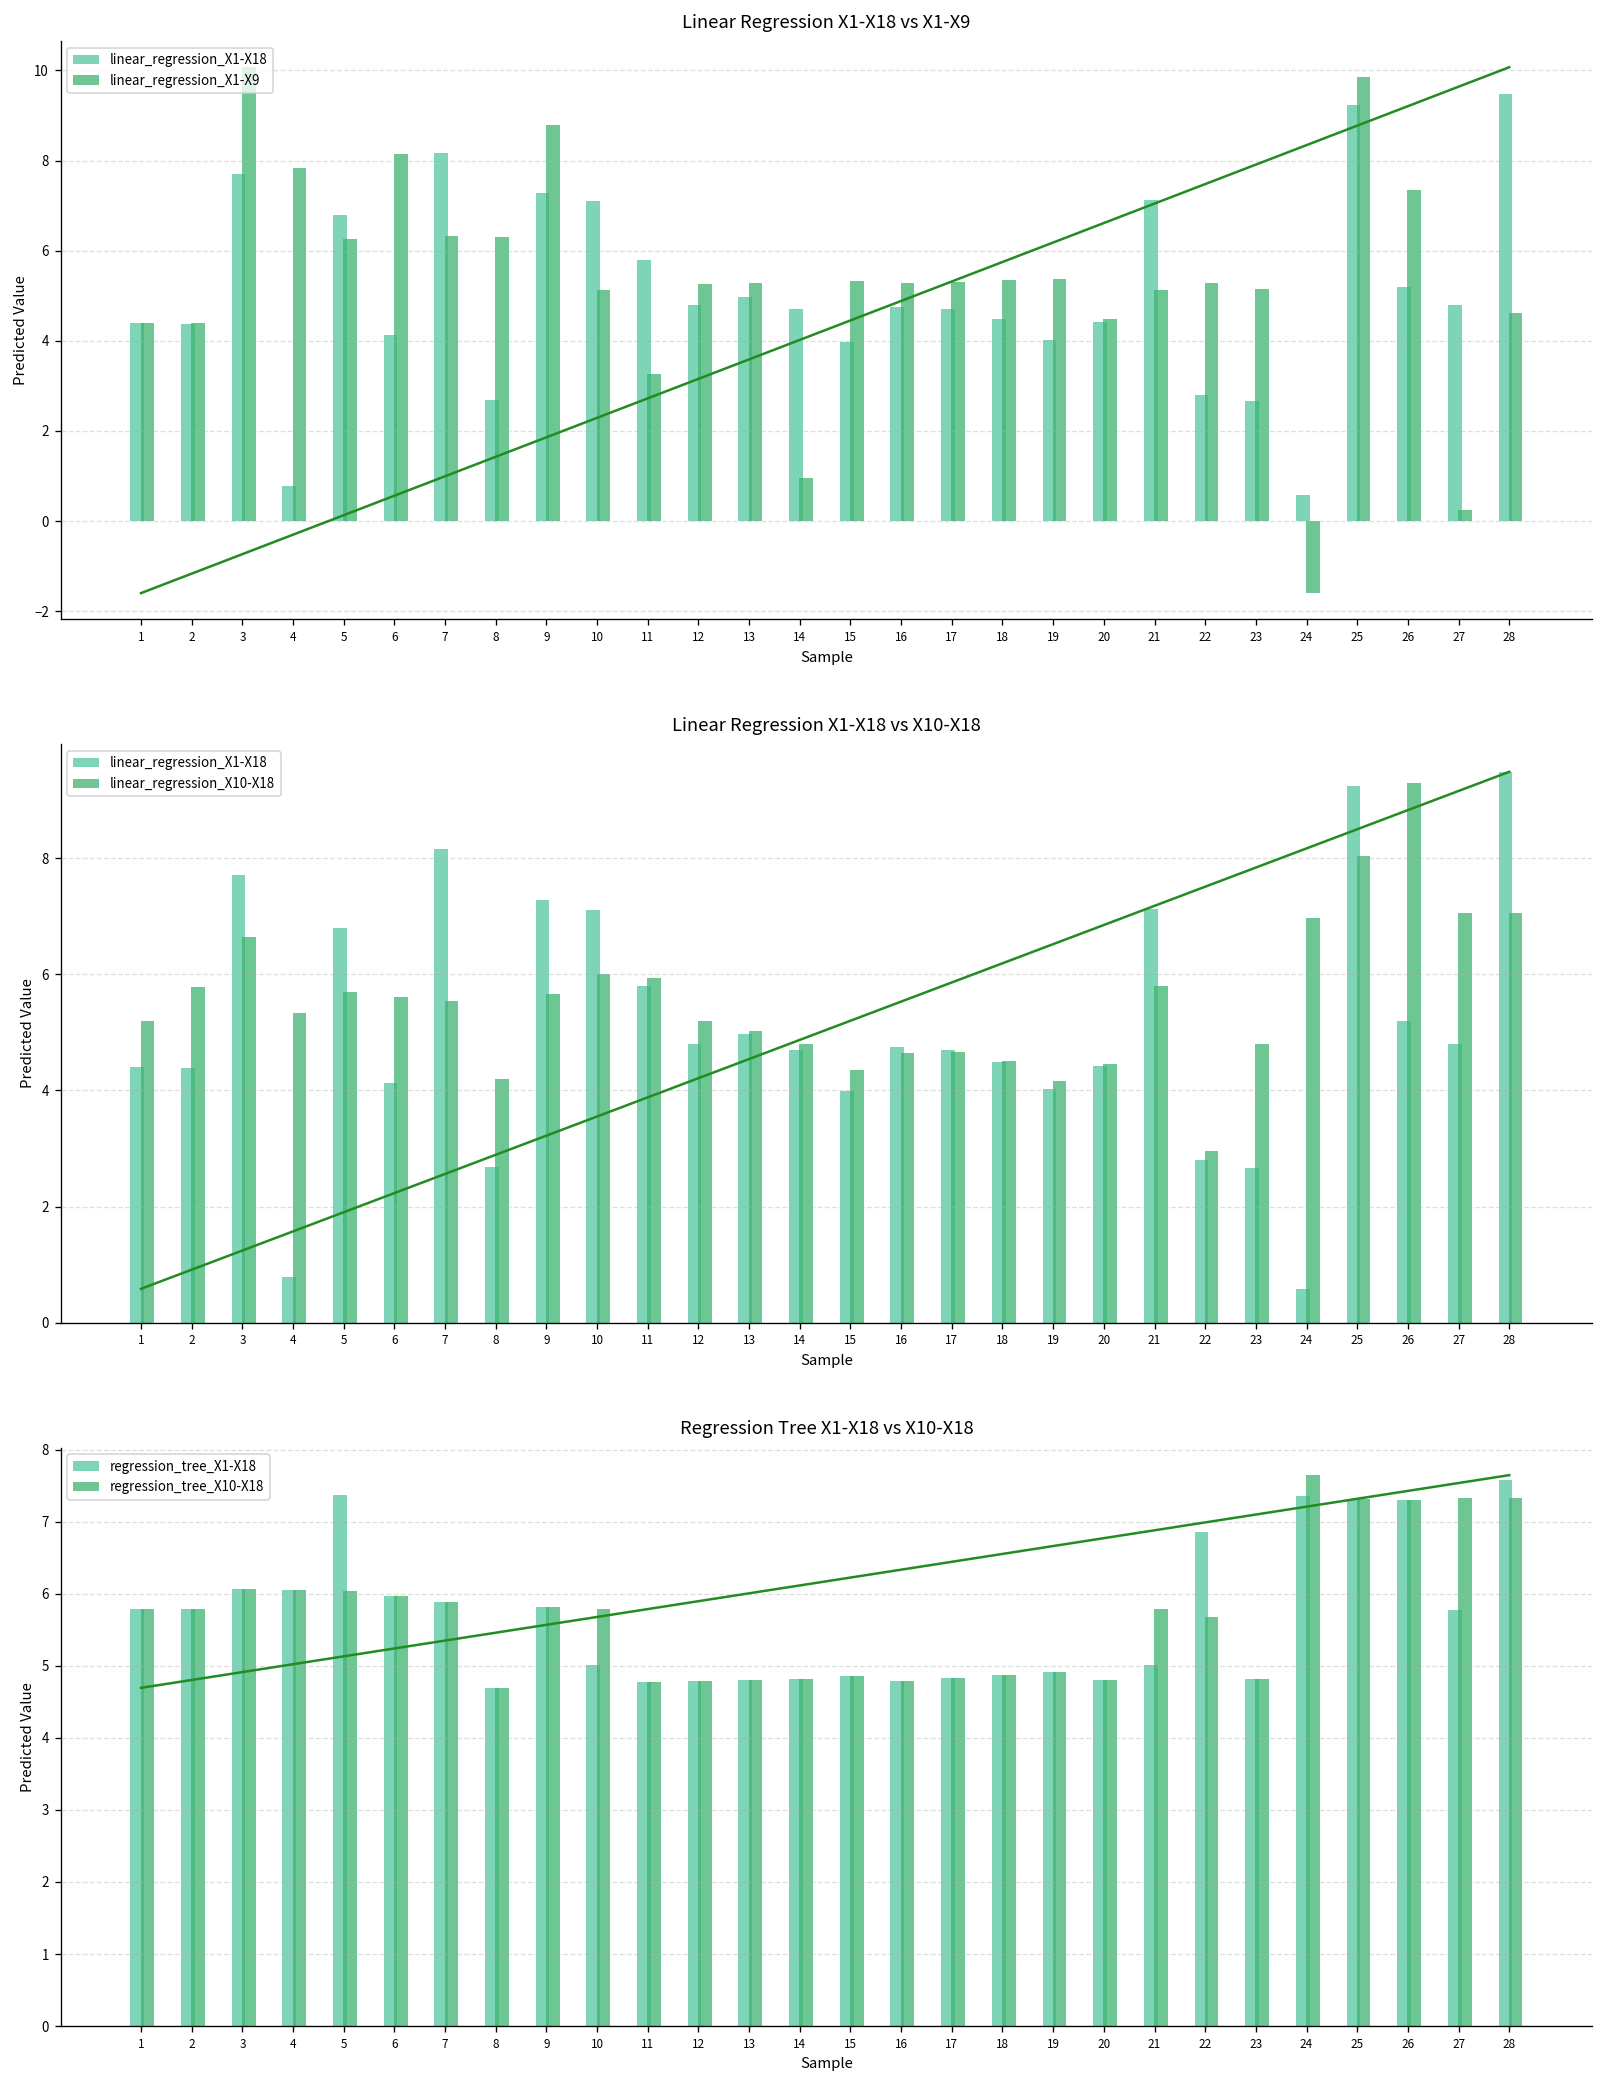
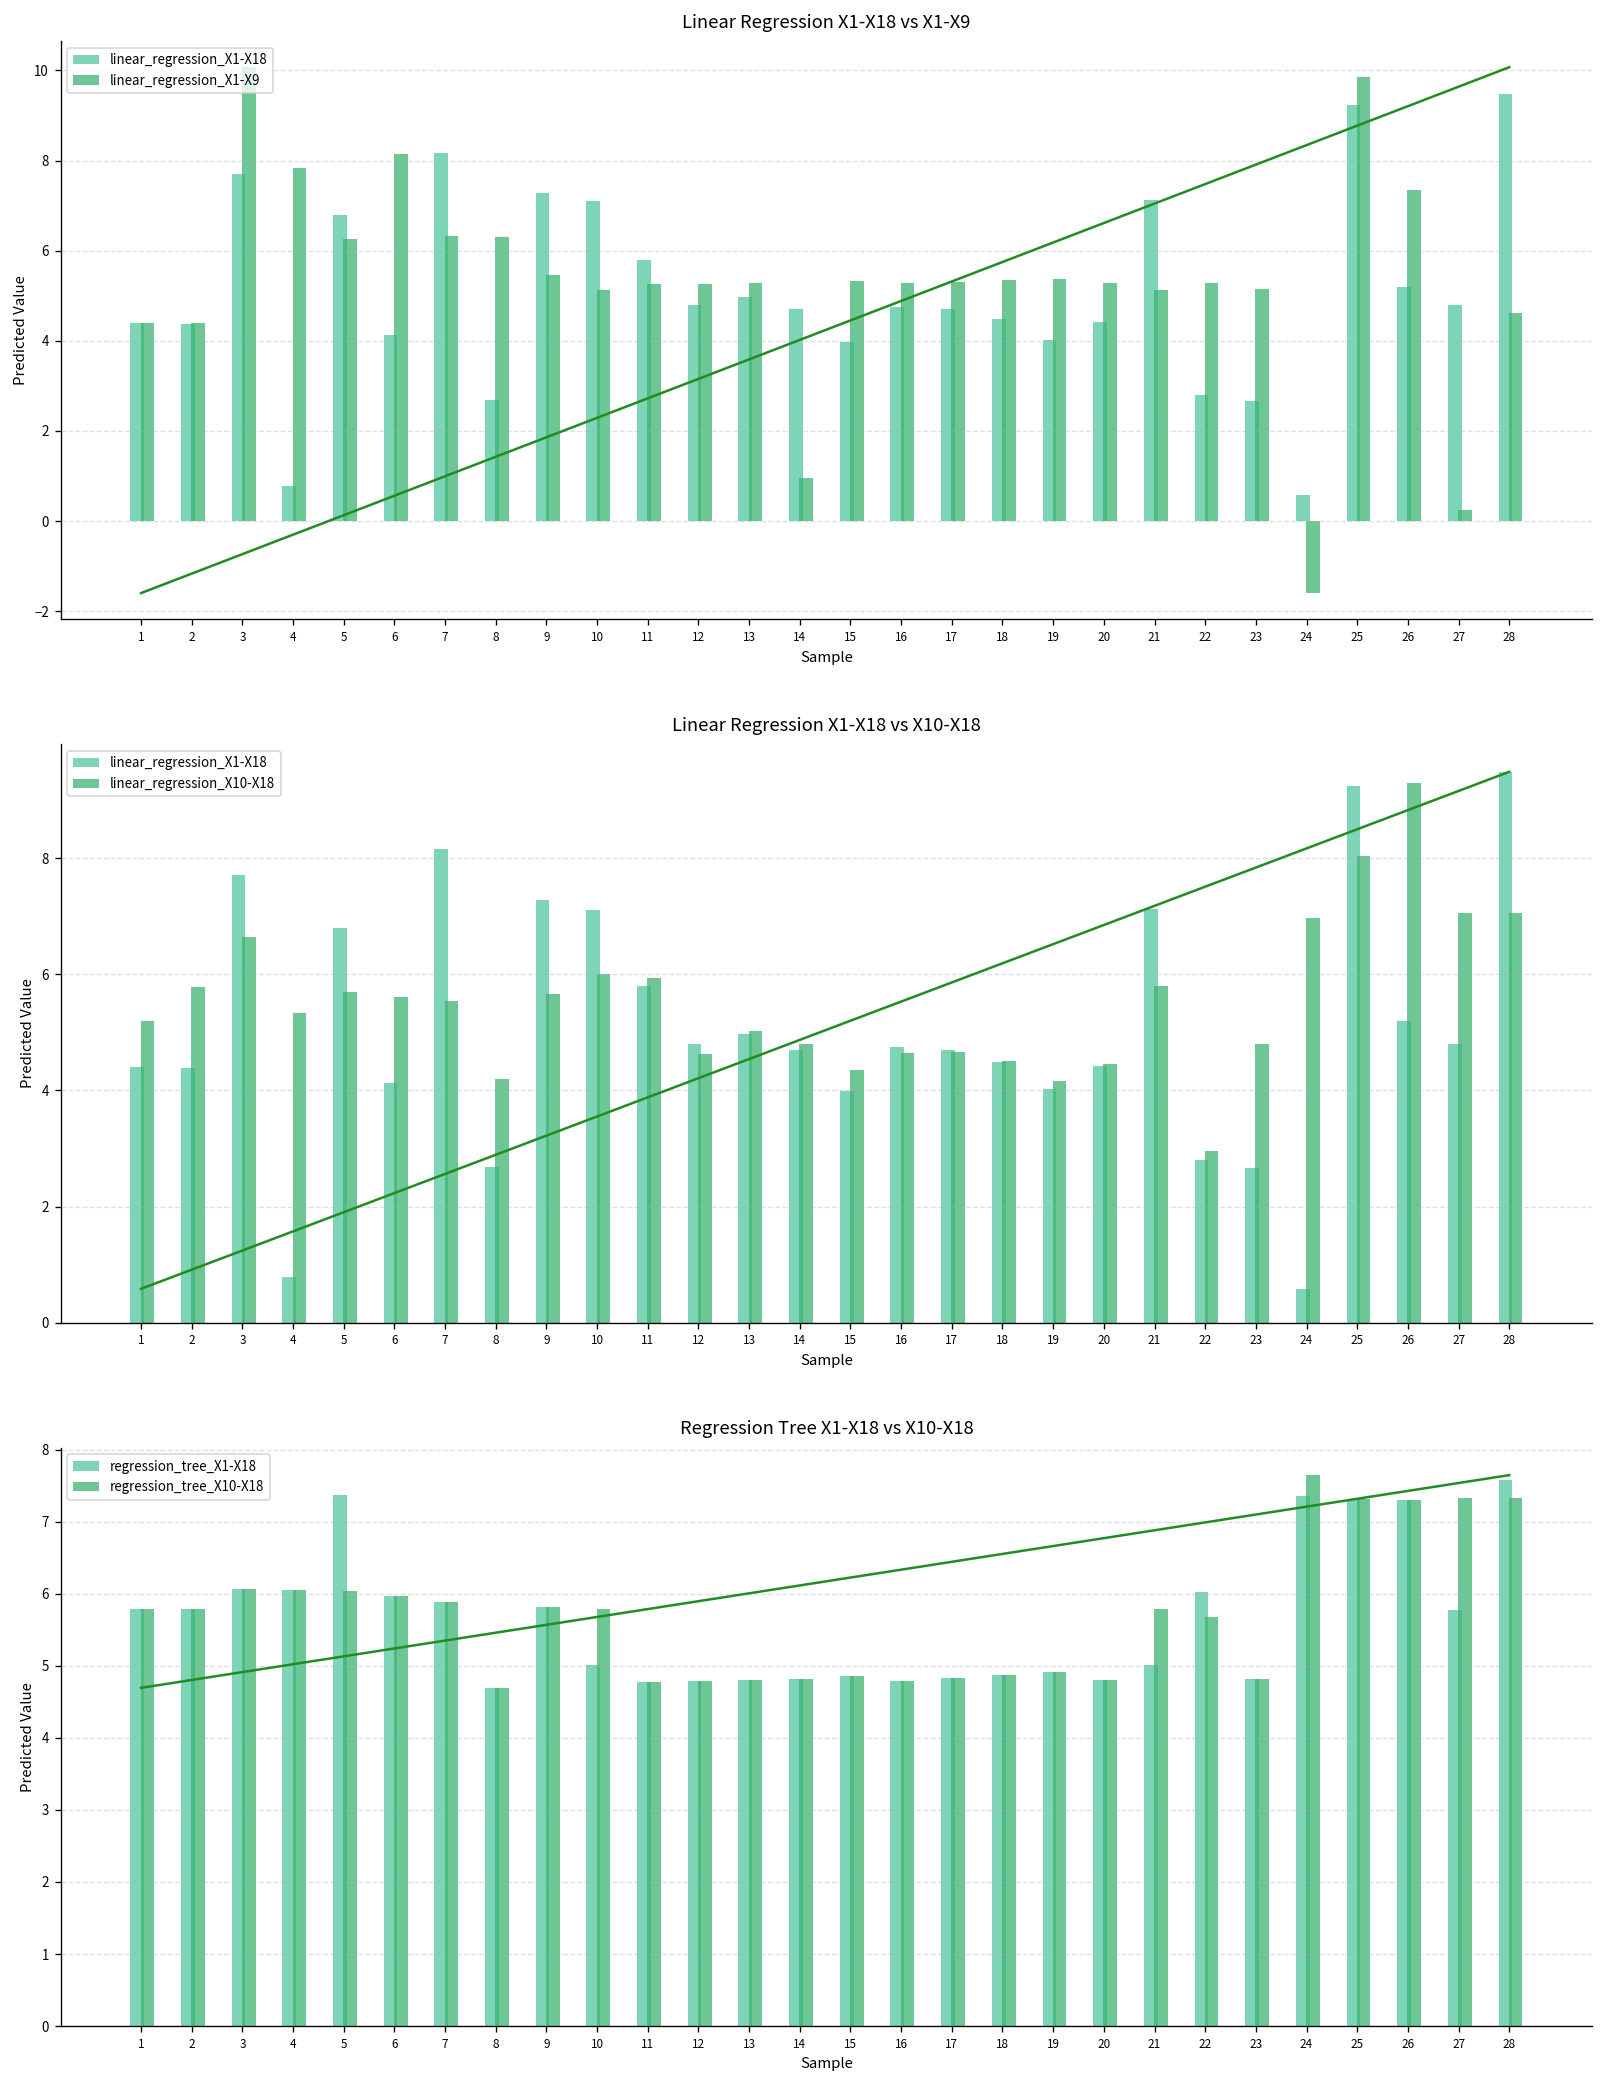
  {
    "Linear Regression X1-X18 vs X1-X9": {
      "linear_regression_X1-X18": {
        "1": 4.4,
        "2": 4.4,
        "3": 7.7,
        "4": 0.8,
        "5": 6.8,
        "6": 4.1,
        "7": 8.2,
        "8": 2.7,
        "9": 7.3,
        "10": 7.1,
        "11": 5.8,
        "12": 4.8,
        "13": 5.0,
        "14": 4.7,
        "15": 4.0,
        "16": 4.7,
        "17": 4.7,
        "18": 4.5,
        "19": 4.0,
        "20": 4.4,
        "21": 7.1,
        "22": 2.8,
        "23": 2.7,
        "24": 0.6,
        "25": 9.2,
        "26": 5.2,
        "27": 4.8,
        "28": 9.5
      },
      "linear_regression_X1-X9": {
        "1": 4.4,
        "2": 4.4,
        "4": 7.8,
        "5": 6.3,
        "6": 8.1,
        "7": 6.3,
        "8": 6.3,
-       "9": 8.8,
+       "9": 5.5,
        "10": 5.1,
-       "11": 3.3,
+       "11": 5.3,
        "12": 5.3,
        "13": 5.3,
        "14": 1.0,
        "15": 5.3,
        "16": 5.3,
        "17": 5.3,
        "18": 5.3,
        "19": 5.4,
-       "20": 4.5,
+       "20": 5.3,
        "21": 5.1,
        "22": 5.3,
        "23": 5.1,
        "24": -1.6,
        "25": 9.8,
        "26": 7.4,
        "27": 0.2,
        "28": 4.6
      }
    },
    "Linear Regression X1-X18 vs X10-X18": {
      "linear_regression_X1-X18": {
        "1": 4.4,
        "2": 4.4,
        "3": 7.7,
        "4": 0.8,
        "5": 6.8,
        "6": 4.1,
        "7": 8.2,
        "8": 2.7,
        "9": 7.3,
        "10": 7.1,
        "11": 5.8,
        "12": 4.8,
        "13": 5.0,
        "14": 4.7,
        "15": 4.0,
        "16": 4.7,
        "17": 4.7,
        "18": 4.5,
        "19": 4.0,
        "20": 4.4,
        "21": 7.1,
        "22": 2.8,
        "23": 2.7,
        "24": 0.6,
        "25": 9.2,
        "26": 5.2,
        "27": 4.8,
        "28": 9.5
      },
      "linear_regression_X10-X18": {
        "1": 5.2,
        "2": 5.8,
        "3": 6.6,
        "4": 5.3,
        "5": 5.7,
        "6": 5.6,
        "7": 5.5,
        "8": 4.2,
        "9": 5.7,
        "10": 6.0,
        "11": 5.9,
-       "12": 5.2,
+       "12": 4.6,
        "13": 5.0,
        "14": 4.8,
        "15": 4.4,
        "16": 4.6,
        "17": 4.7,
        "18": 4.5,
        "19": 4.2,
        "20": 4.5,
        "21": 5.8,
        "22": 2.9,
        "23": 4.8,
        "24": 7.0,
        "25": 8.0,
        "26": 9.3,
        "27": 7.1,
        "28": 7.1
      }
    },
    "Regression Tree X1-X18 vs X10-X18": {
      "regression_tree_X1-X18": {
        "1": 5.8,
        "2": 5.8,
        "3": 6.1,
        "4": 6.0,
        "5": 7.4,
        "6": 6.0,
        "7": 5.9,
        "8": 4.7,
        "9": 5.8,
        "10": 5.0,
        "11": 4.8,
        "12": 4.8,
        "13": 4.8,
        "14": 4.8,
        "15": 4.9,
        "16": 4.8,
        "17": 4.8,
        "18": 4.9,
        "19": 4.9,
        "20": 4.8,
        "21": 5.0,
-       "22": 6.9,
+       "22": 6.0,
        "23": 4.8,
        "24": 7.4,
        "25": 7.3,
        "26": 7.3,
        "27": 5.8,
        "28": 7.6
      },
      "regression_tree_X10-X18": {
        "1": 5.8,
        "2": 5.8,
        "3": 6.1,
        "4": 6.0,
        "5": 6.0,
        "6": 6.0,
        "7": 5.9,
        "8": 4.7,
        "9": 5.8,
        "10": 5.8,
        "11": 4.8,
        "12": 4.8,
        "13": 4.8,
        "14": 4.8,
        "15": 4.9,
        "16": 4.8,
        "17": 4.8,
        "18": 4.9,
        "19": 4.9,
        "20": 4.8,
        "21": 5.8,
        "22": 5.7,
        "23": 4.8,
        "24": 7.6,
        "25": 7.3,
        "26": 7.3,
        "27": 7.3,
        "28": 7.3
      }
    }
  }
